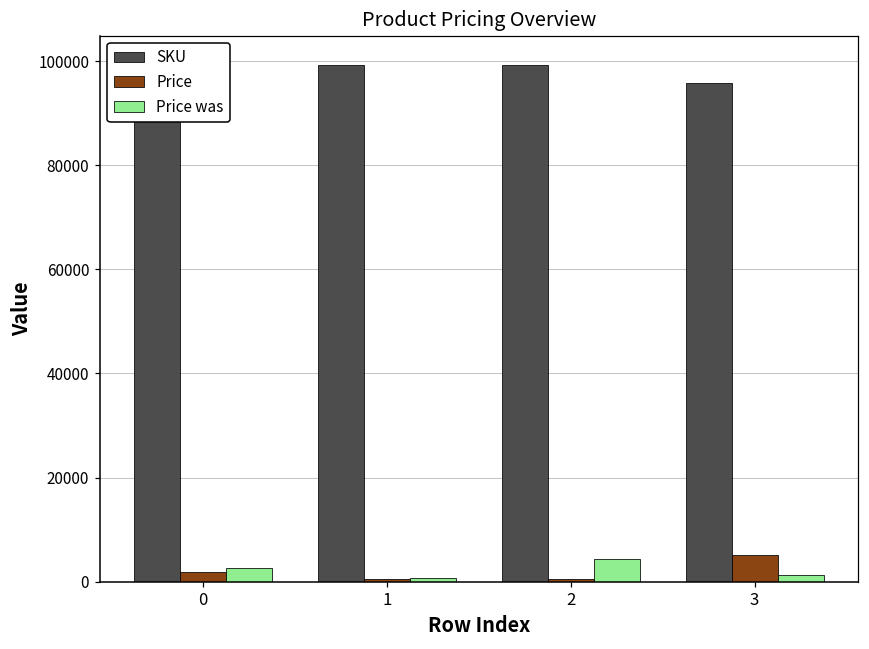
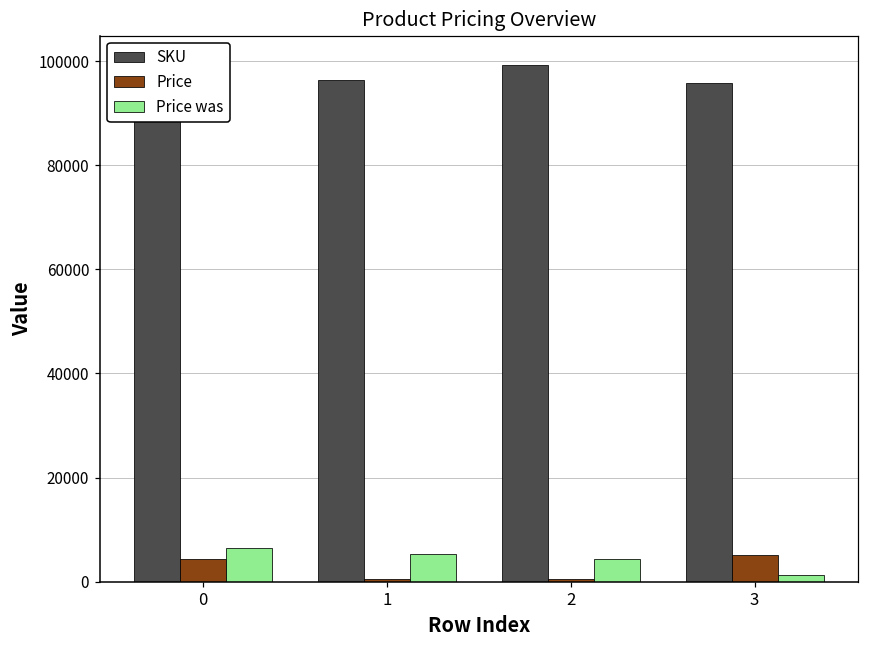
  {
    "SKU": {
-     "1": 99000,
+     "1": 96000,
      "2": 99000,
      "3": 96000
    },
    "Price": {
-     "0": 2000,
+     "0": 4000,
      "3": 5000
    },
    "Price was": {
-     "0": 3000,
-     "1": 1000,
+     "0": 7000,
+     "1": 5000,
      "2": 4000,
      "3": 1000
    }
  }
